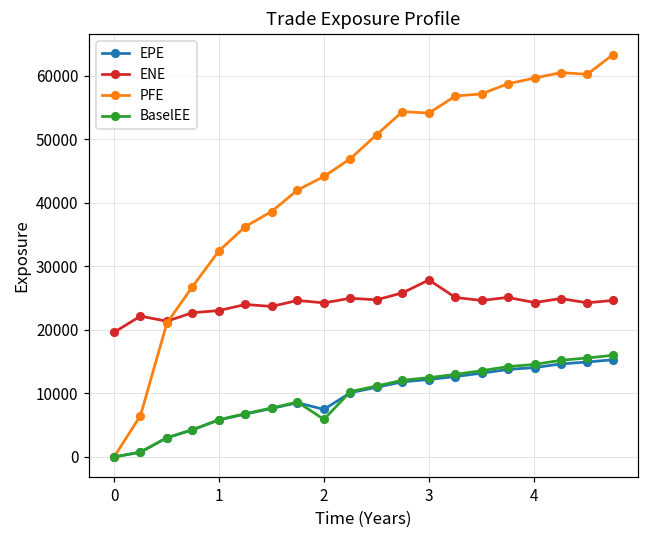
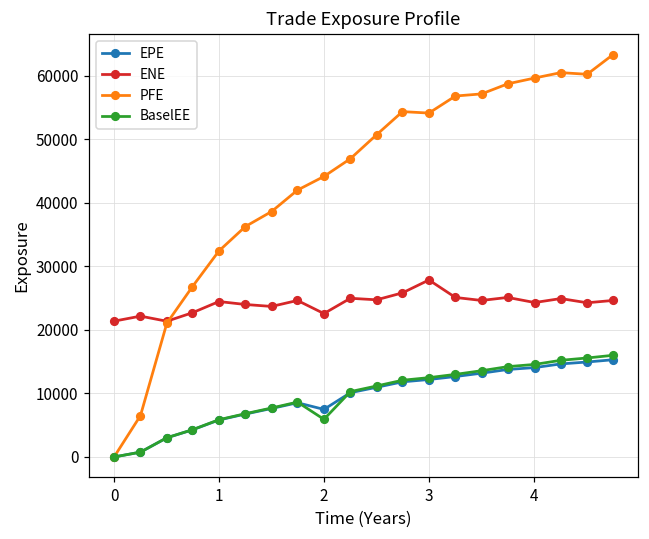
  {
    "EPE": {
      "2": 7000
    },
    "ENE": {
-     "0": 20000,
-     "1": 23000,
-     "2": 24000,
+     "0": 21000,
+     "1": 24000,
+     "2": 23000,
      "3": 28000
    },
    "PFE": {
      "1": 32000,
      "2": 44000,
      "3": 54000
    },
    "BaselEE": {
      "2": 6000
    }
  }
